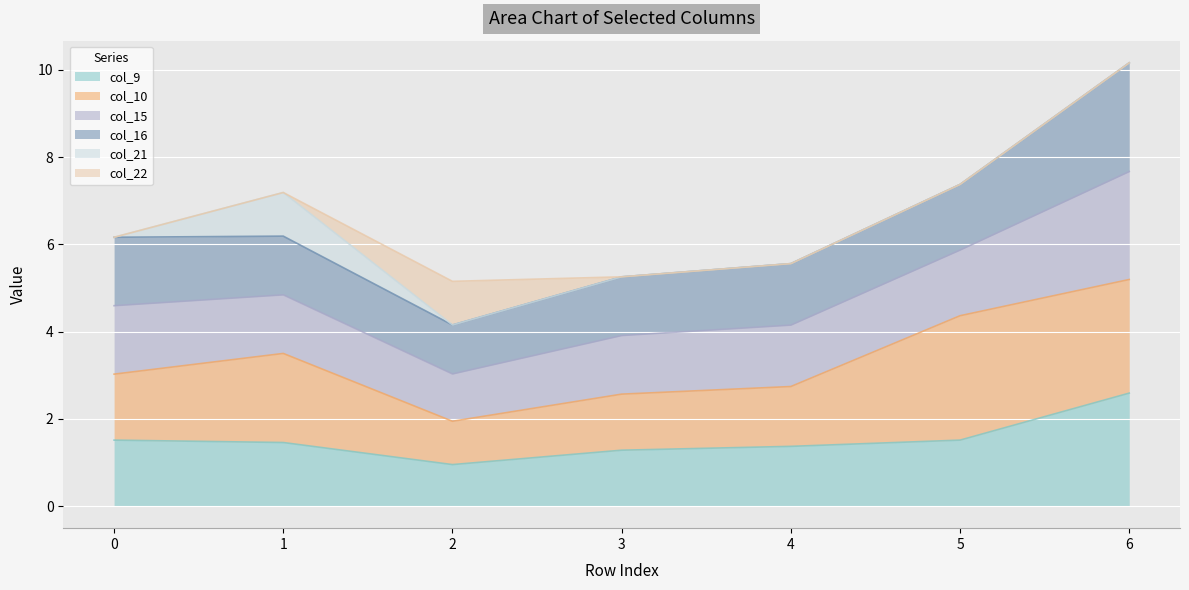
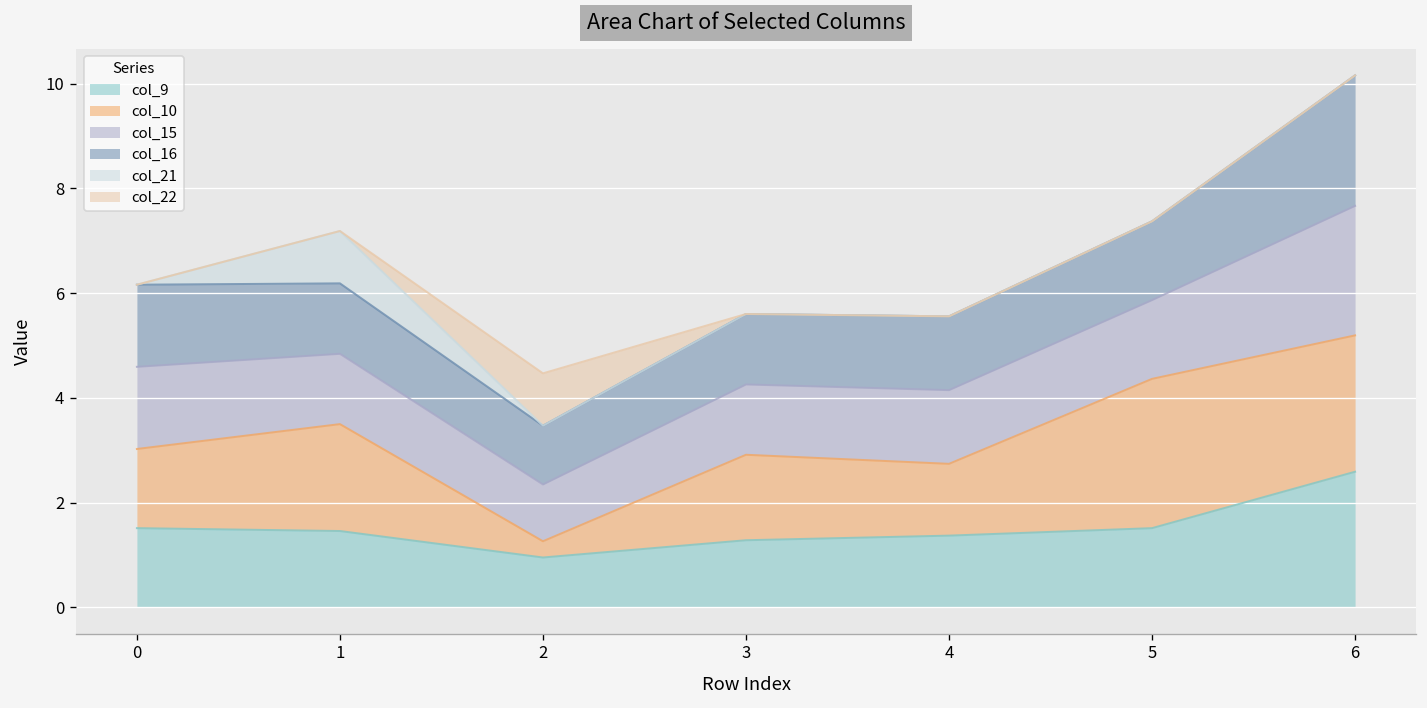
  {
    "col_10": {
      "0": 1.5,
      "1": 2.0,
-     "2": 1.0,
-     "3": 1.3,
+     "2": 0.3,
+     "3": 1.6,
      "4": 1.4,
      "5": 2.9,
      "6": 2.6
    }
  }
